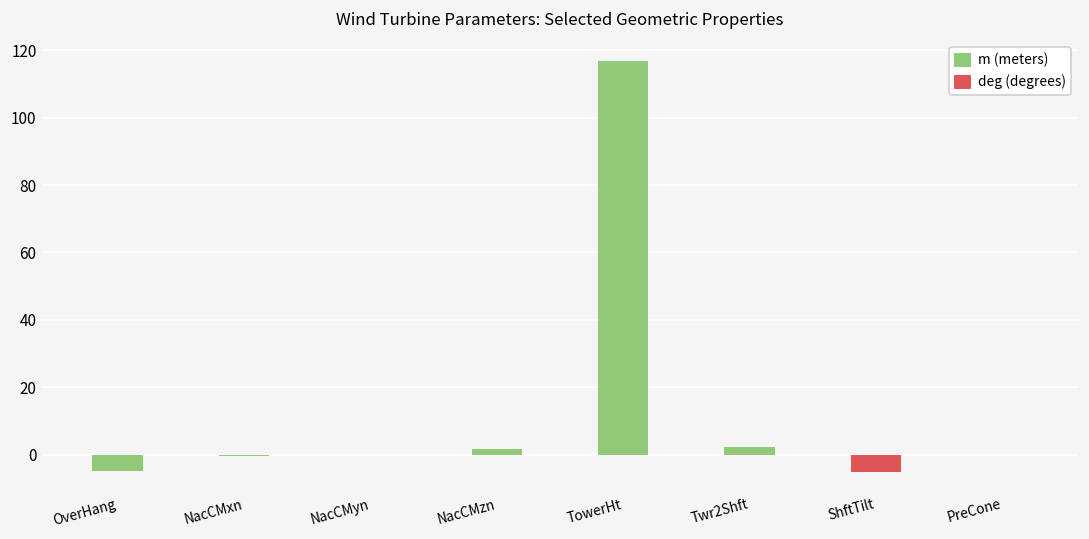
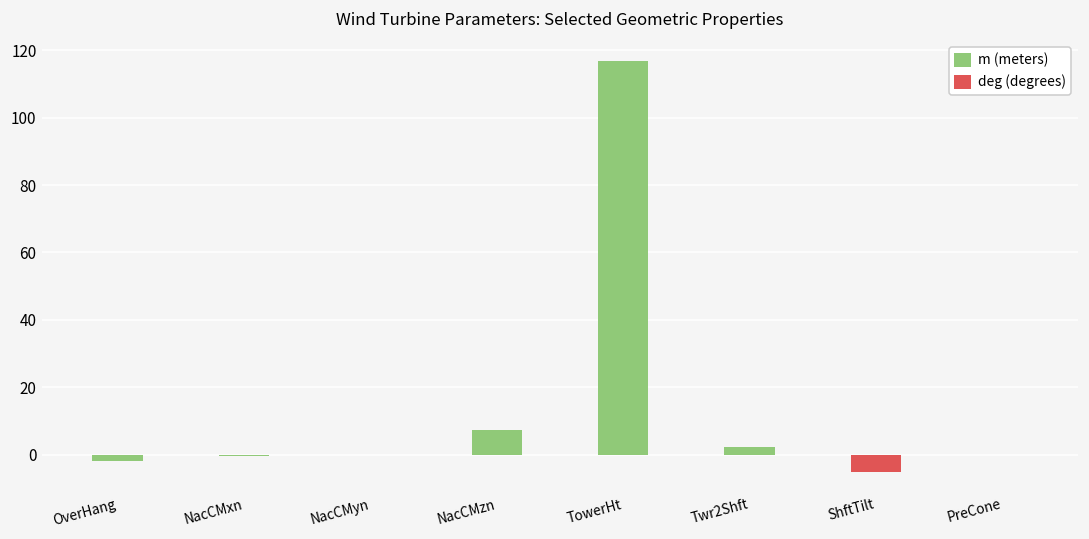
  {
    "m (meters)": {
-     "OverHang": -5,
+     "OverHang": -2,
      "NacCMyn": 0,
-     "NacCMzn": 2,
+     "NacCMzn": 7,
      "TowerHt": 117,
      "Twr2Shft": 2
    },
    "deg (degrees)": {
      "ShftTilt": -5,
      "PreCone": 0
    }
  }
